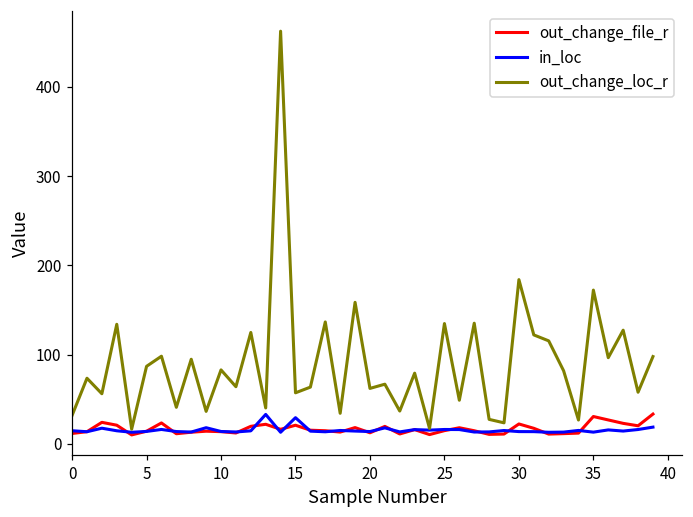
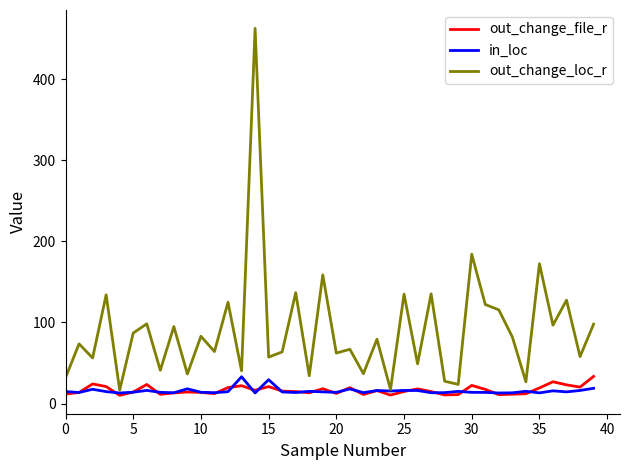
  {
    "out_change_file_r": {
      "15": 20,
      "30": 20,
-     "35": 30
+     "35": 20
    },
    "in_loc": {
      "15": 30,
      "30": 10,
      "35": 10
    },
    "out_change_loc_r": {
      "0": 30,
      "5": 90,
      "10": 80,
      "15": 60,
      "20": 60,
      "25": 130,
      "30": 180,
      "35": 170
    }
  }
